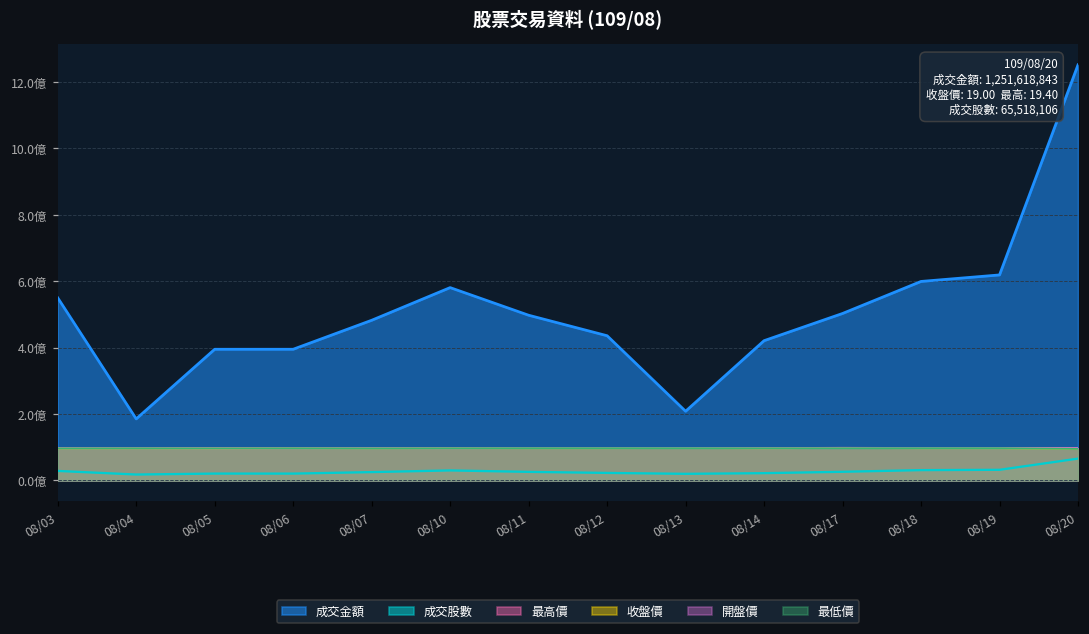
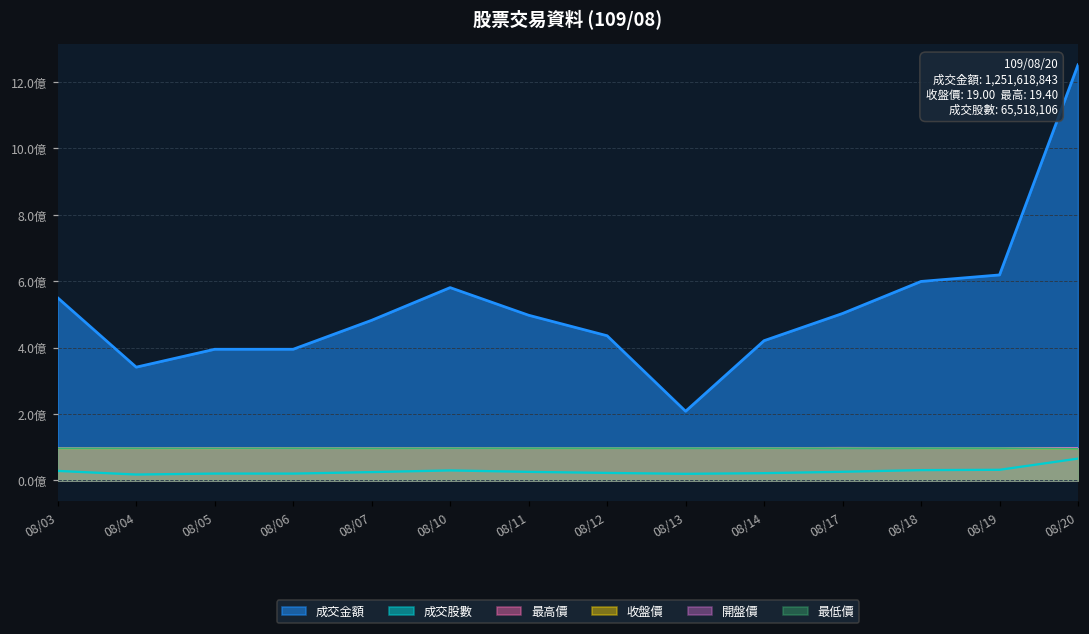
  {
    "成交金額": {
      "08/03": "5.5億",
-     "08/04": "1.9億",
+     "08/04": "3.4億",
      "08/05": "3.9億",
      "08/06": "3.9億",
      "08/07": "4.8億",
      "08/10": "5.8億",
      "08/11": "5.0億",
      "08/12": "4.4億",
      "08/13": "2.1億",
      "08/14": "4.2億",
      "08/17": "5.0億",
      "08/18": "6.0億",
      "08/19": "6.2億"
    },
    "成交股數": {
      "08/03": "0.3億",
      "08/04": "0.2億",
      "08/05": "0.2億",
      "08/06": "0.2億",
      "08/07": "0.2億",
      "08/10": "0.3億",
      "08/11": "0.3億",
      "08/12": "0.2億",
      "08/13": "0.2億",
      "08/14": "0.2億",
      "08/17": "0.3億",
      "08/18": "0.3億",
      "08/19": "0.3億",
      "08/20": "0.7億"
    }
  }
